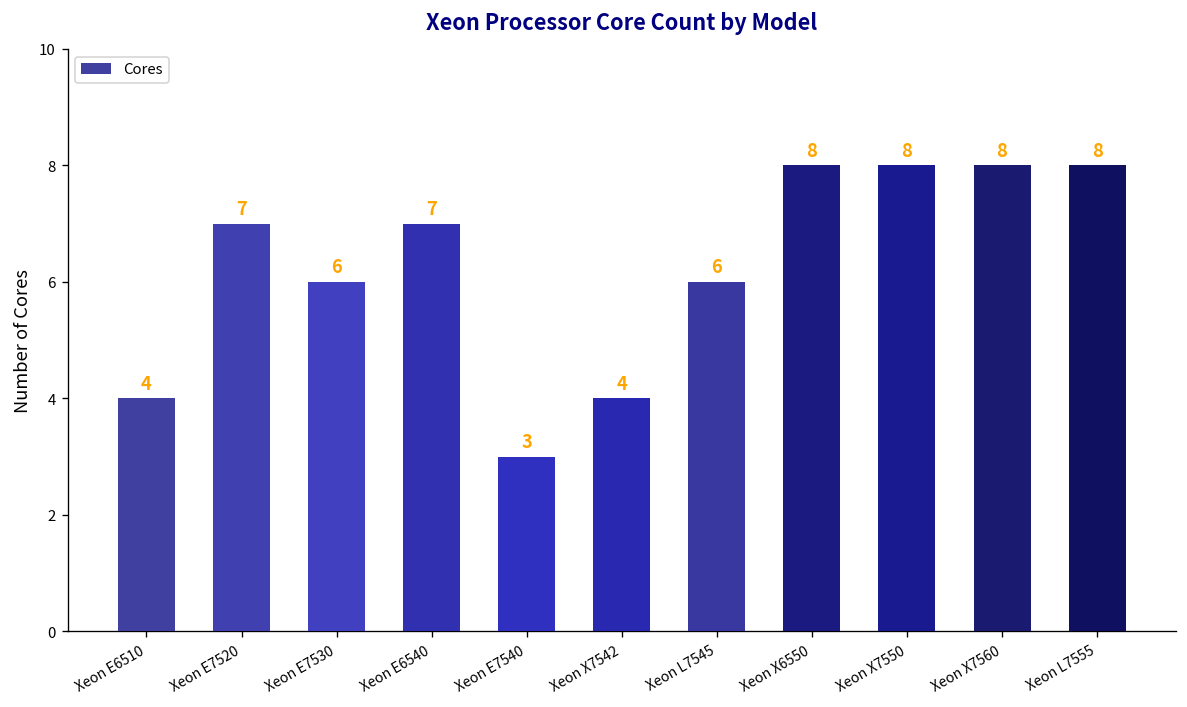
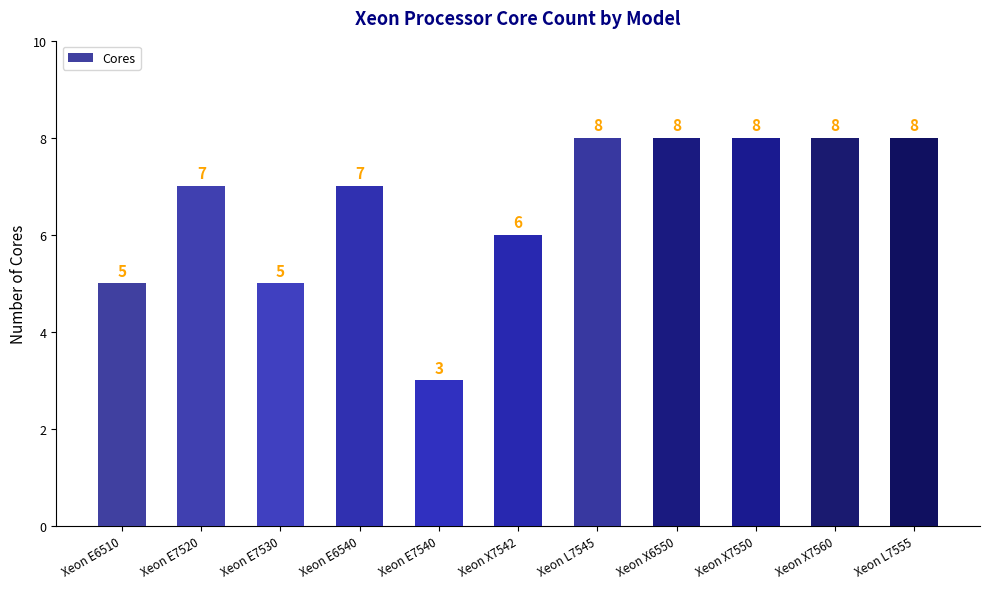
  {
-   "Xeon E6510": 4,
+   "Xeon E6510": 5,
    "Xeon E7520": 7,
-   "Xeon E7530": 6,
+   "Xeon E7530": 5,
    "Xeon E6540": 7,
    "Xeon E7540": 3,
-   "Xeon X7542": 4,
-   "Xeon L7545": 6,
+   "Xeon X7542": 6,
+   "Xeon L7545": 8,
    "Xeon X6550": 8,
    "Xeon X7550": 8,
    "Xeon X7560": 8,
    "Xeon L7555": 8
  }
